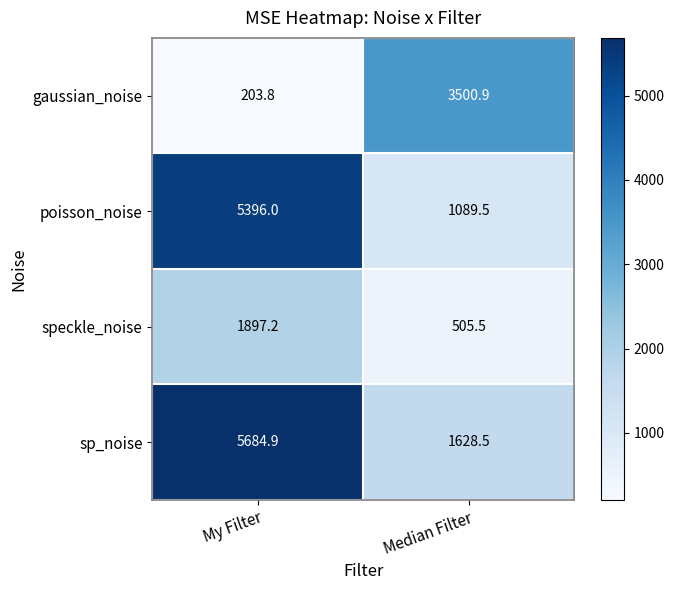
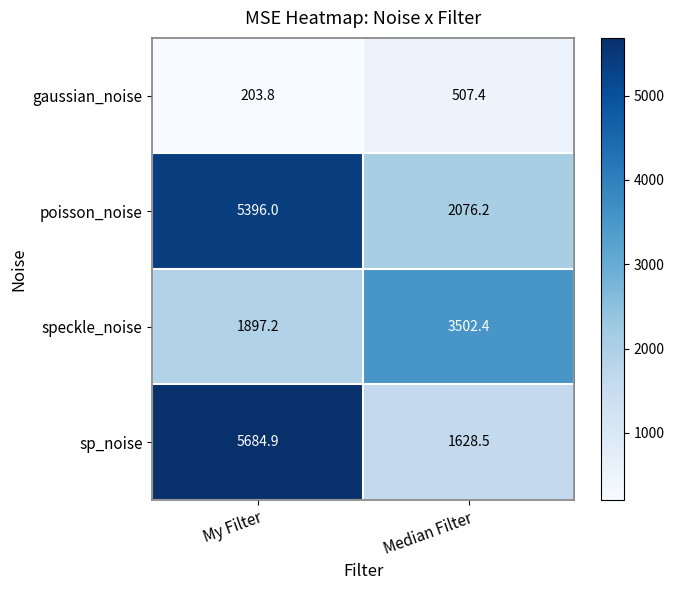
  {
    "gaussian_noise": {
      "My Filter": 203.8,
-     "Median Filter": 3500.9
+     "Median Filter": 507.4
    },
    "poisson_noise": {
      "My Filter": 5396.0,
-     "Median Filter": 1089.5
+     "Median Filter": 2076.2
    },
    "speckle_noise": {
      "My Filter": 1897.2,
-     "Median Filter": 505.5
+     "Median Filter": 3502.4
    },
    "sp_noise": {
      "My Filter": 5684.9,
      "Median Filter": 1628.5
    }
  }
